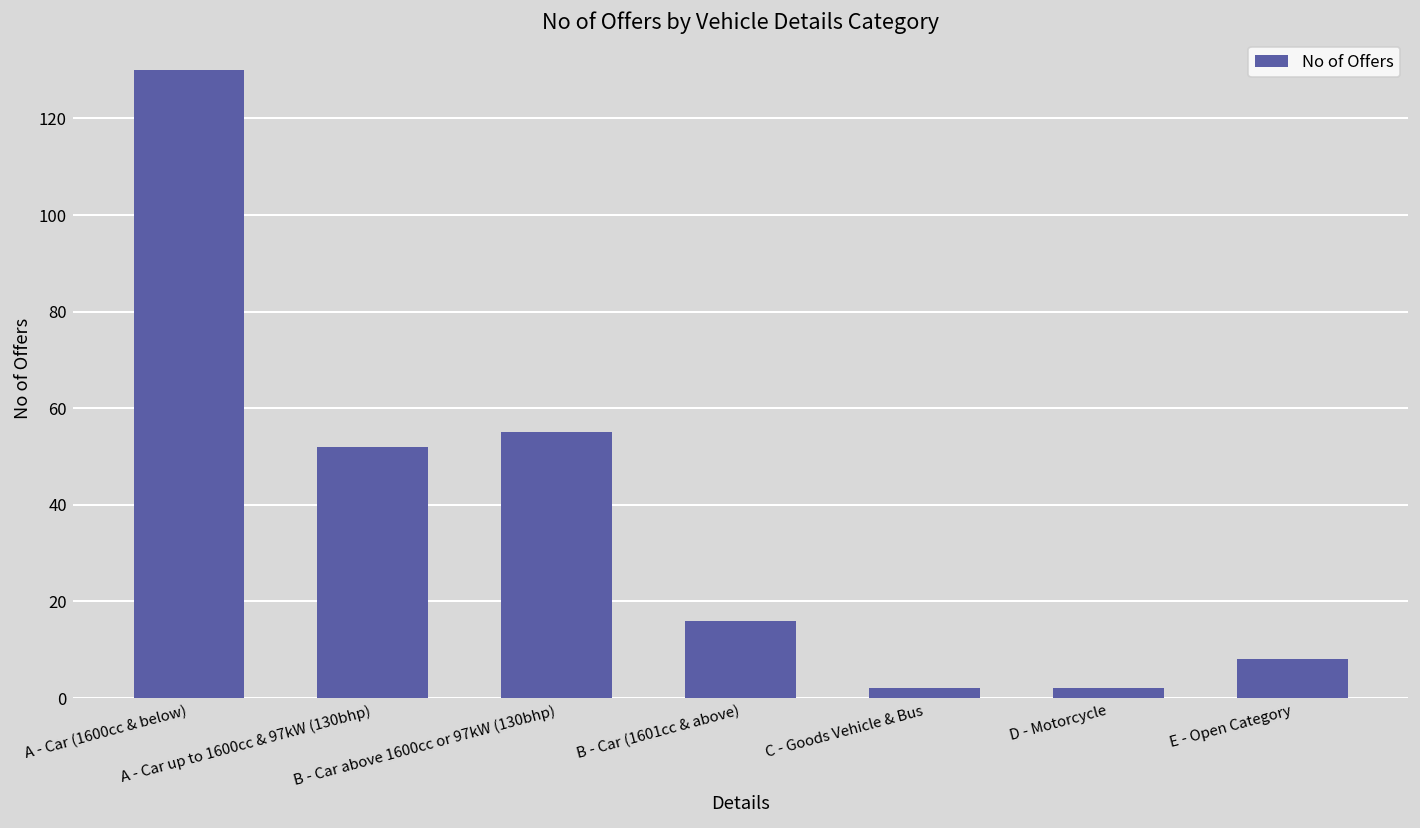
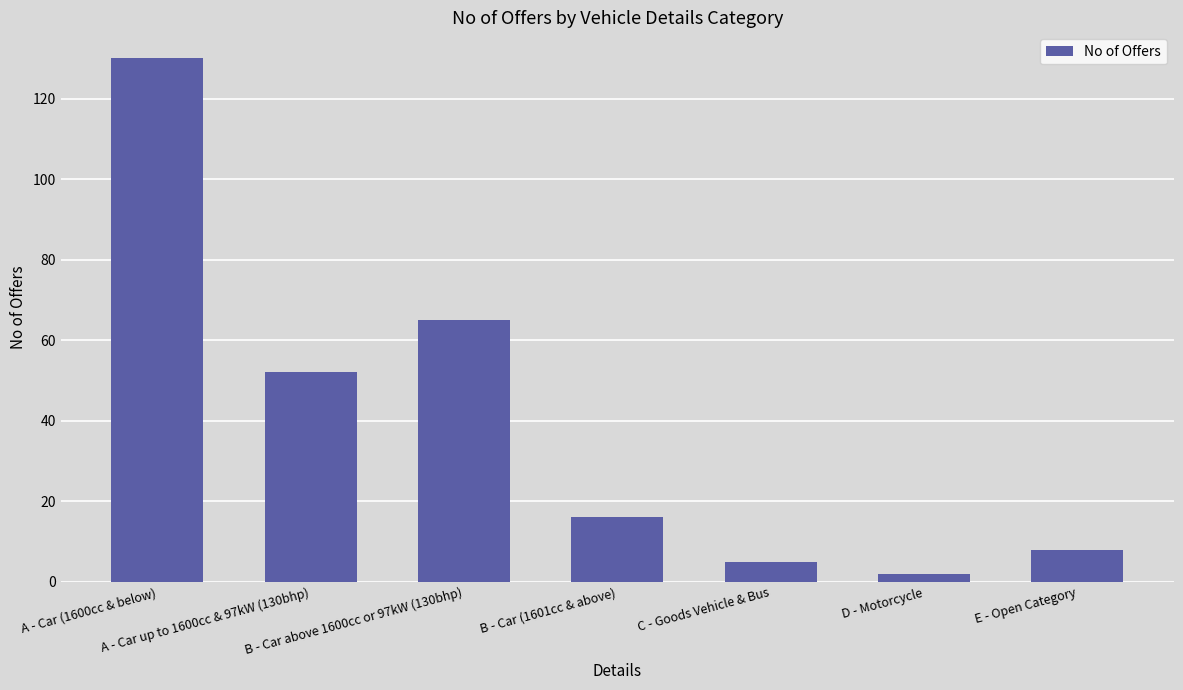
  {
    "A - Car (1600cc & below)": 130,
    "A - Car up to 1600cc & 97kW (130bhp)": 52,
-   "B - Car above 1600cc or 97kW (130bhp)": 55,
+   "B - Car above 1600cc or 97kW (130bhp)": 65,
    "B - Car (1601cc & above)": 16,
-   "C - Goods Vehicle & Bus": 2,
+   "C - Goods Vehicle & Bus": 5,
    "D - Motorcycle": 2,
    "E - Open Category": 8
  }
